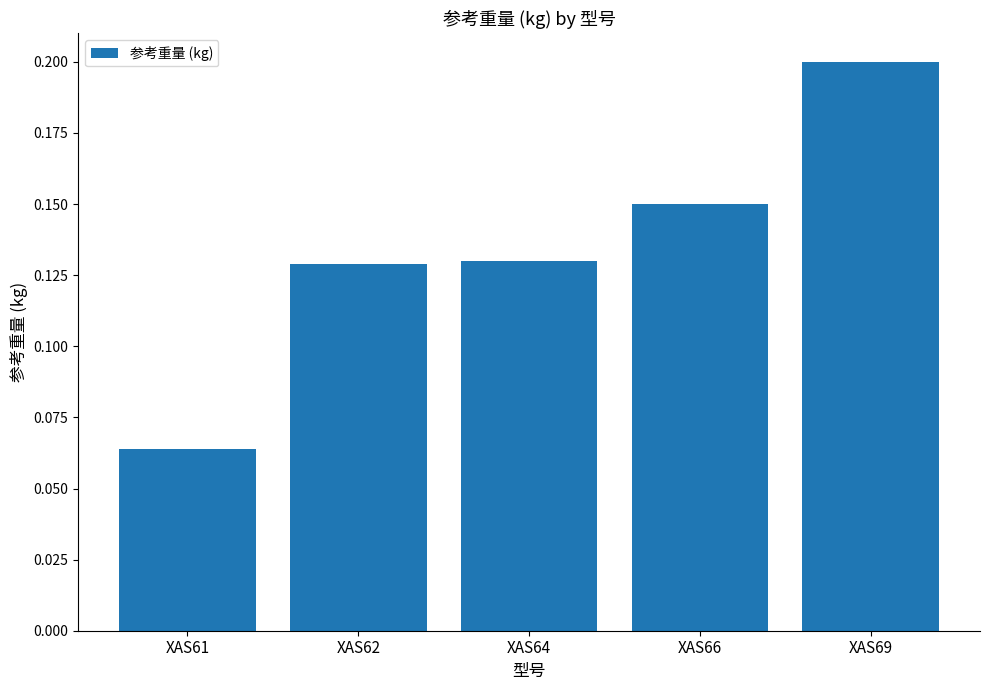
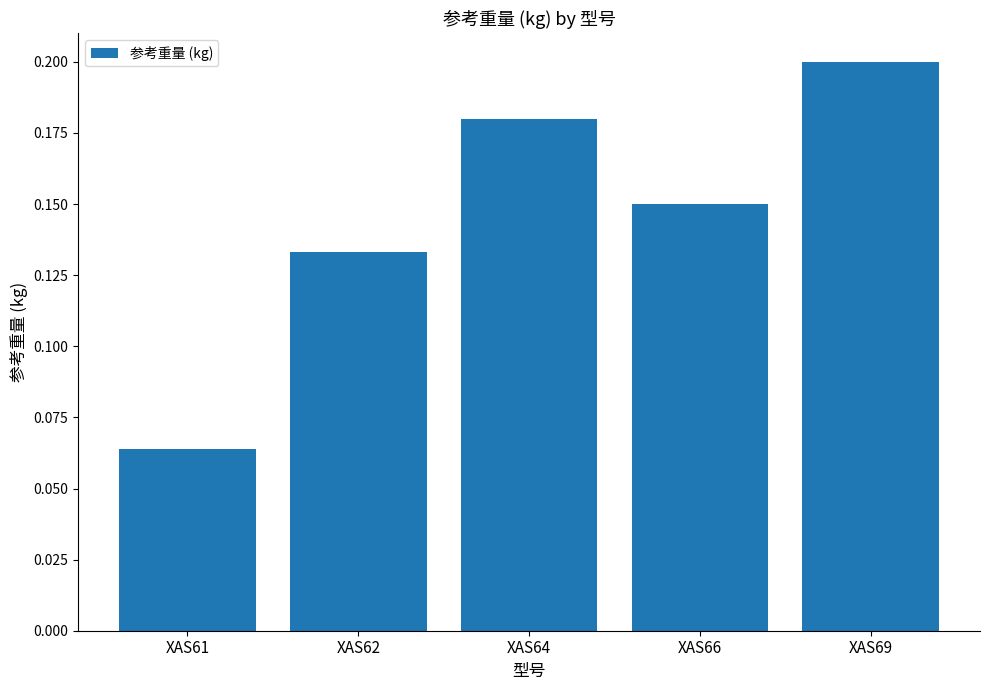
  {
    "XAS61": 0.064,
-   "XAS62": 0.129,
-   "XAS64": 0.13,
+   "XAS62": 0.133,
+   "XAS64": 0.18,
    "XAS66": 0.150,
    "XAS69": 0.200
  }
